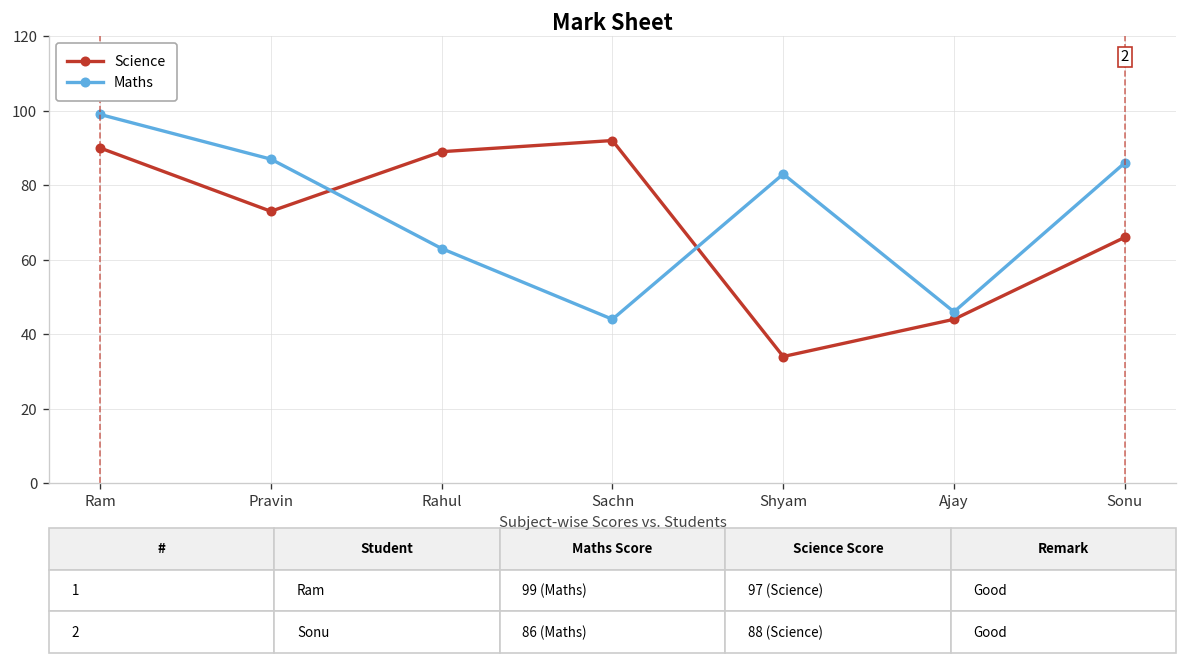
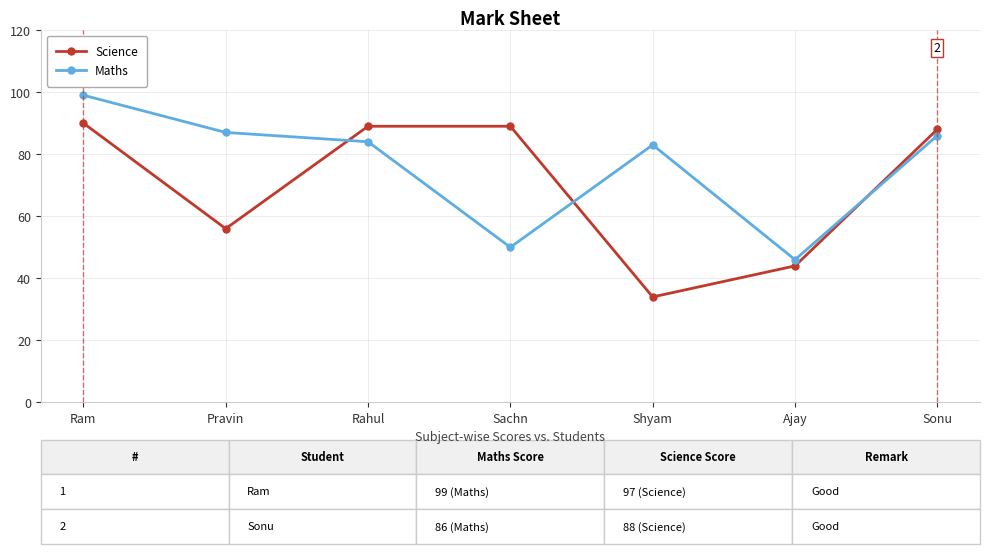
  {
    "Science": {
      "Ram": 90,
-     "Pravin": 73,
+     "Pravin": 56,
      "Rahul": 89,
-     "Sachn": 92,
+     "Sachn": 89,
      "Shyam": 34,
      "Ajay": 44,
-     "Sonu": 66
+     "Sonu": 88
    },
    "Maths": {
      "Ram": 99,
      "Pravin": 87,
-     "Rahul": 63,
-     "Sachn": 44,
+     "Rahul": 84,
+     "Sachn": 50,
      "Shyam": 83,
      "Ajay": 46,
      "Sonu": 86
    }
  }
